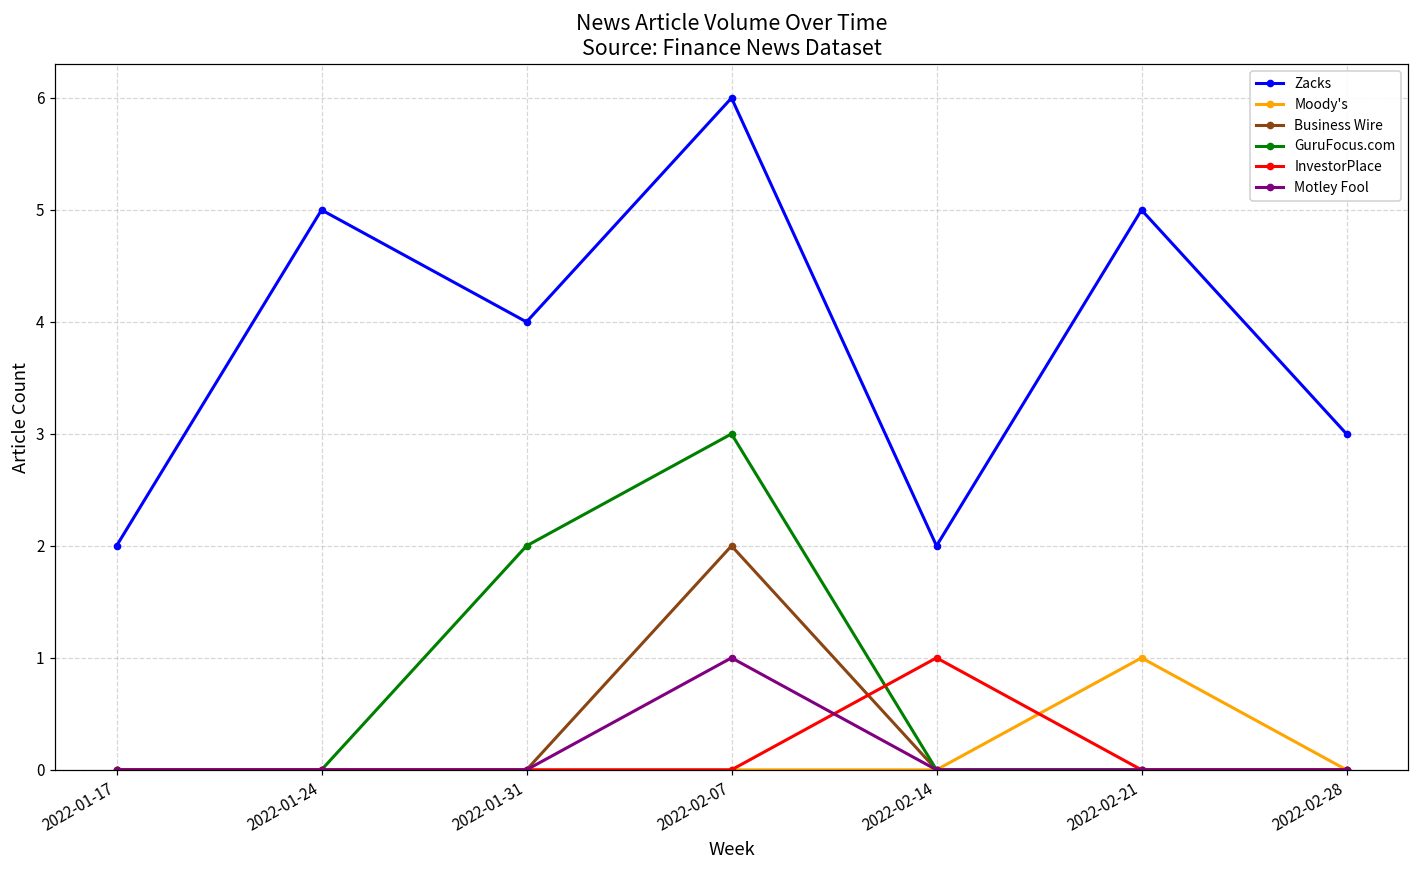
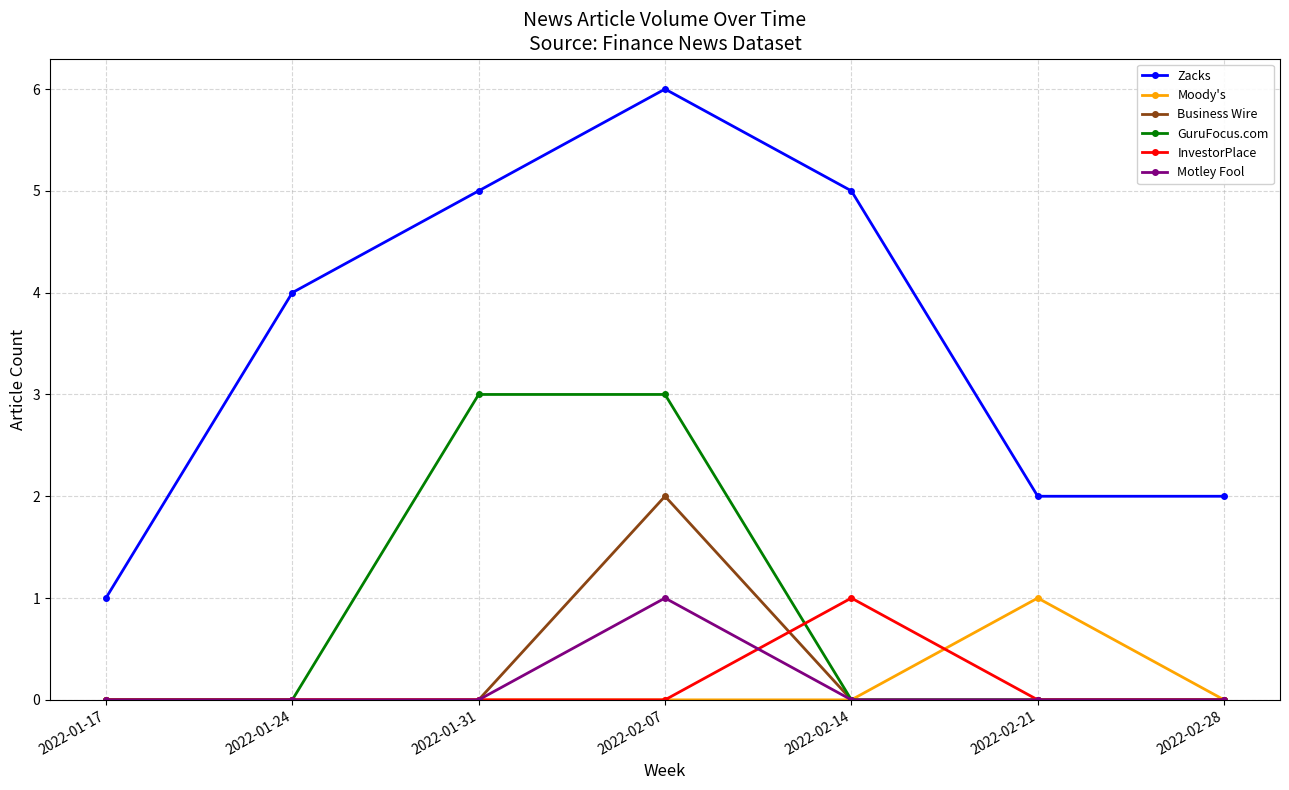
  {
    "Zacks": {
-     "2022-01-17": 2,
-     "2022-01-24": 5,
-     "2022-01-31": 4,
+     "2022-01-17": 1,
+     "2022-01-24": 4,
+     "2022-01-31": 5,
      "2022-02-07": 6,
-     "2022-02-14": 2,
-     "2022-02-21": 5,
-     "2022-02-28": 3
+     "2022-02-14": 5,
+     "2022-02-21": 2,
+     "2022-02-28": 2
    },
    "Moody's": {
      "2022-02-21": 1
    },
    "Business Wire": {
      "2022-02-07": 2
    },
    "GuruFocus.com": {
-     "2022-01-31": 2,
+     "2022-01-31": 3,
      "2022-02-07": 3
    },
    "InvestorPlace": {
      "2022-02-14": 1
    },
    "Motley Fool": {
      "2022-02-07": 1
    }
  }
